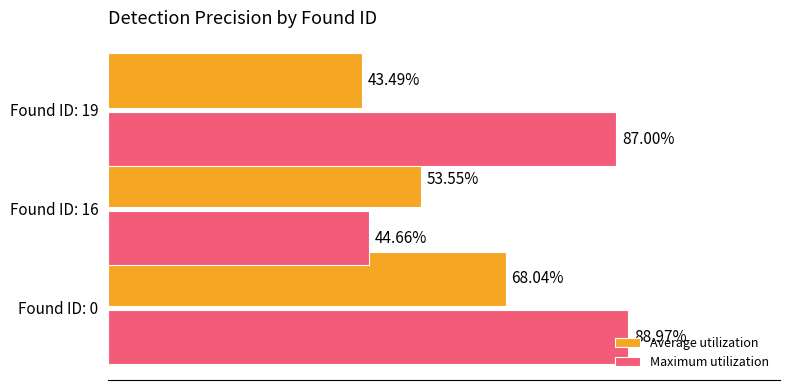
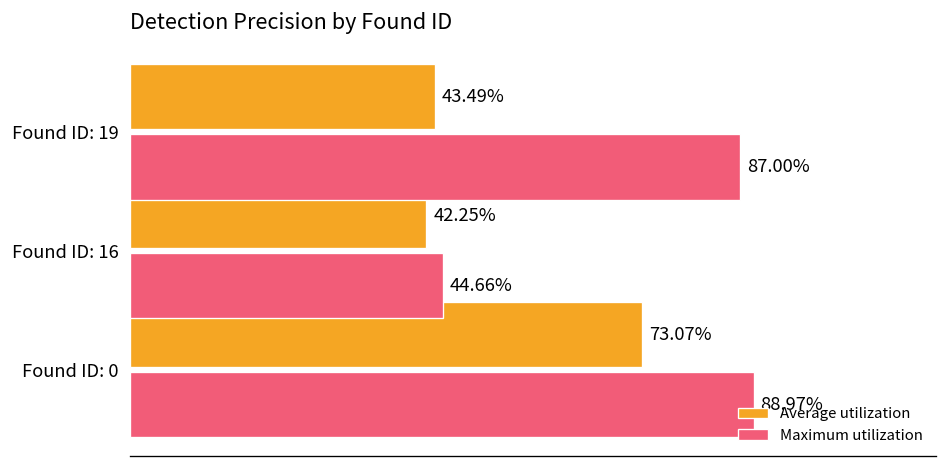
  {
    "Average utilization": {
      "Found ID: 19": "43.49%",
-     "Found ID: 16": "53.55%",
-     "Found ID: 0": "68.04%"
+     "Found ID: 16": "42.25%",
+     "Found ID: 0": "73.07%"
    },
    "Maximum utilization": {
      "Found ID: 19": "87.00%",
      "Found ID: 16": "44.66%",
      "Found ID: 0": "88.97%"
    }
  }
